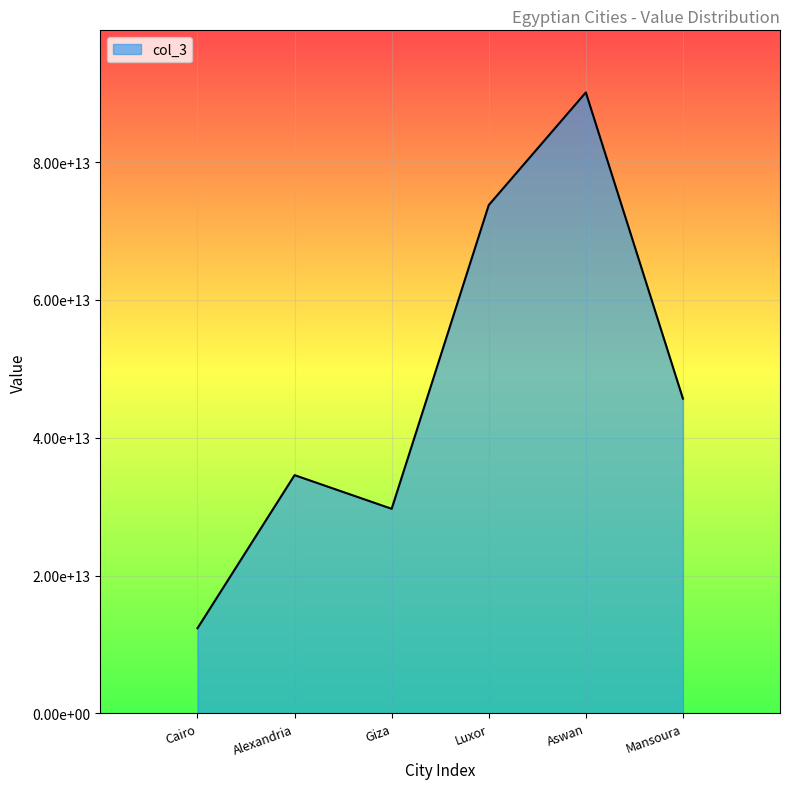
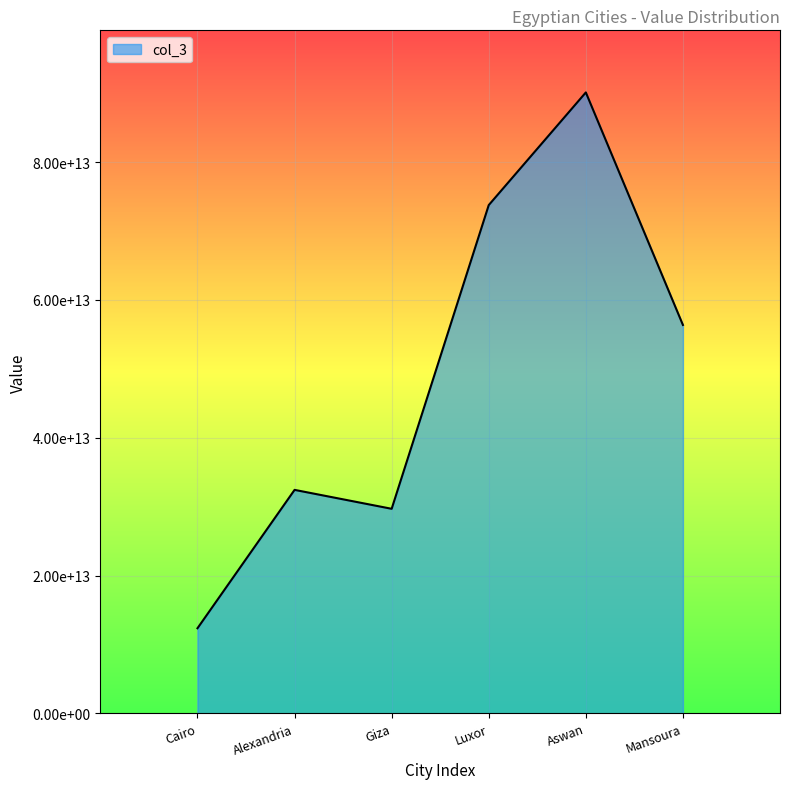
  {
    "Cairo": 12000000000000,
-   "Alexandria": 35000000000000,
+   "Alexandria": 32000000000000,
    "Giza": 30000000000000,
    "Luxor": 74000000000000,
    "Aswan": 90000000000000,
-   "Mansoura": 46000000000000
+   "Mansoura": 56000000000000
  }
